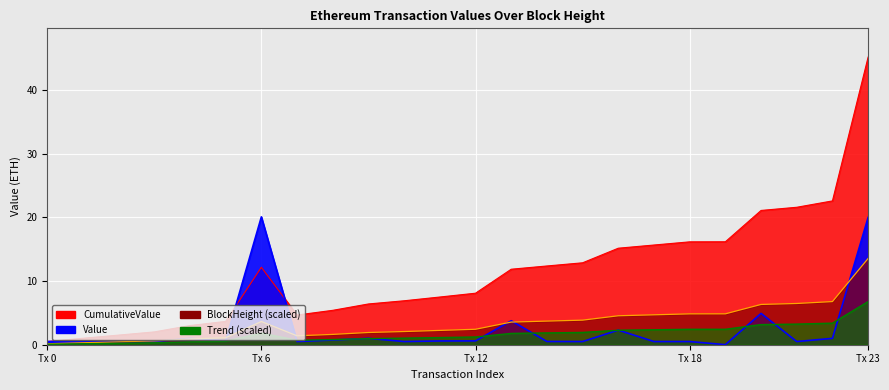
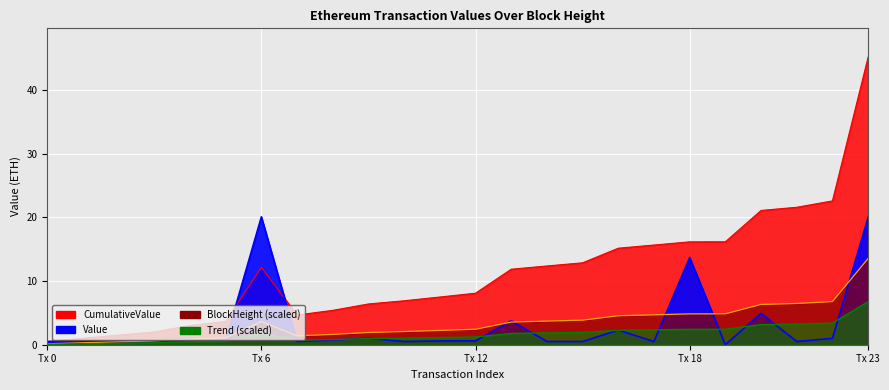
  {
    "CumulativeValue": {
      "Tx 6": 12,
      "Tx 12": 8,
      "Tx 18": 16,
      "Tx 23": 45
    },
    "Value": {
      "Tx 6": 20,
      "Tx 12": 1,
-     "Tx 18": 1,
+     "Tx 18": 14,
      "Tx 23": 20
    }
  }
